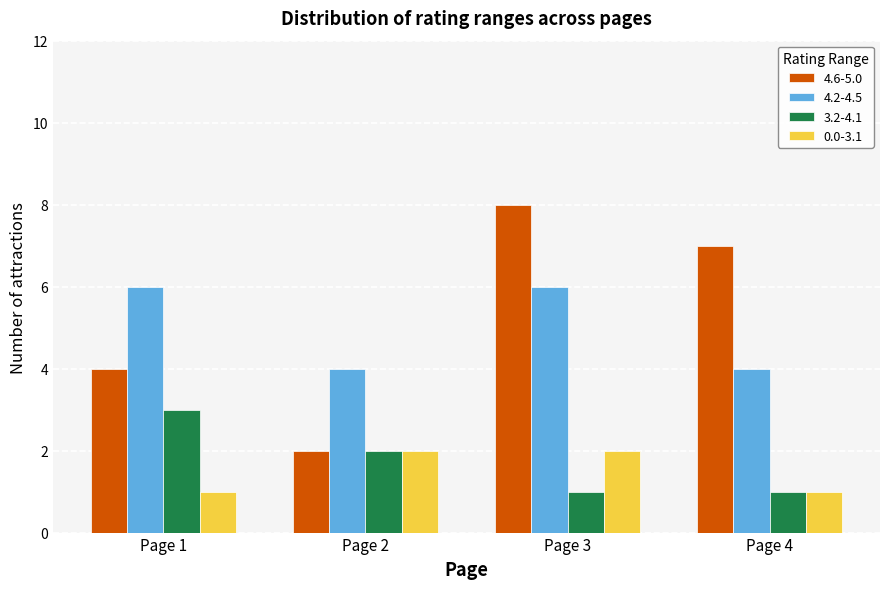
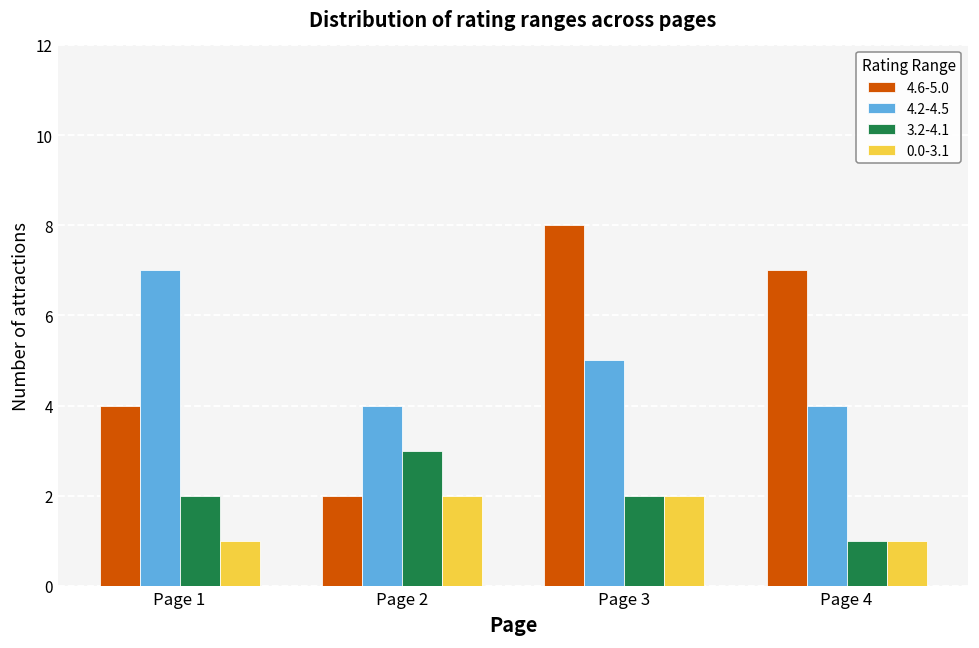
  {
    "4.6-5.0": {
      "Page 1": 4,
      "Page 2": 2,
      "Page 3": 8,
      "Page 4": 7
    },
    "4.2-4.5": {
-     "Page 1": 6,
+     "Page 1": 7,
      "Page 2": 4,
-     "Page 3": 6,
+     "Page 3": 5,
      "Page 4": 4
    },
    "3.2-4.1": {
-     "Page 1": 3,
-     "Page 2": 2,
-     "Page 3": 1,
+     "Page 1": 2,
+     "Page 2": 3,
+     "Page 3": 2,
      "Page 4": 1
    },
    "0.0-3.1": {
      "Page 1": 1,
      "Page 2": 2,
      "Page 3": 2,
      "Page 4": 1
    }
  }
